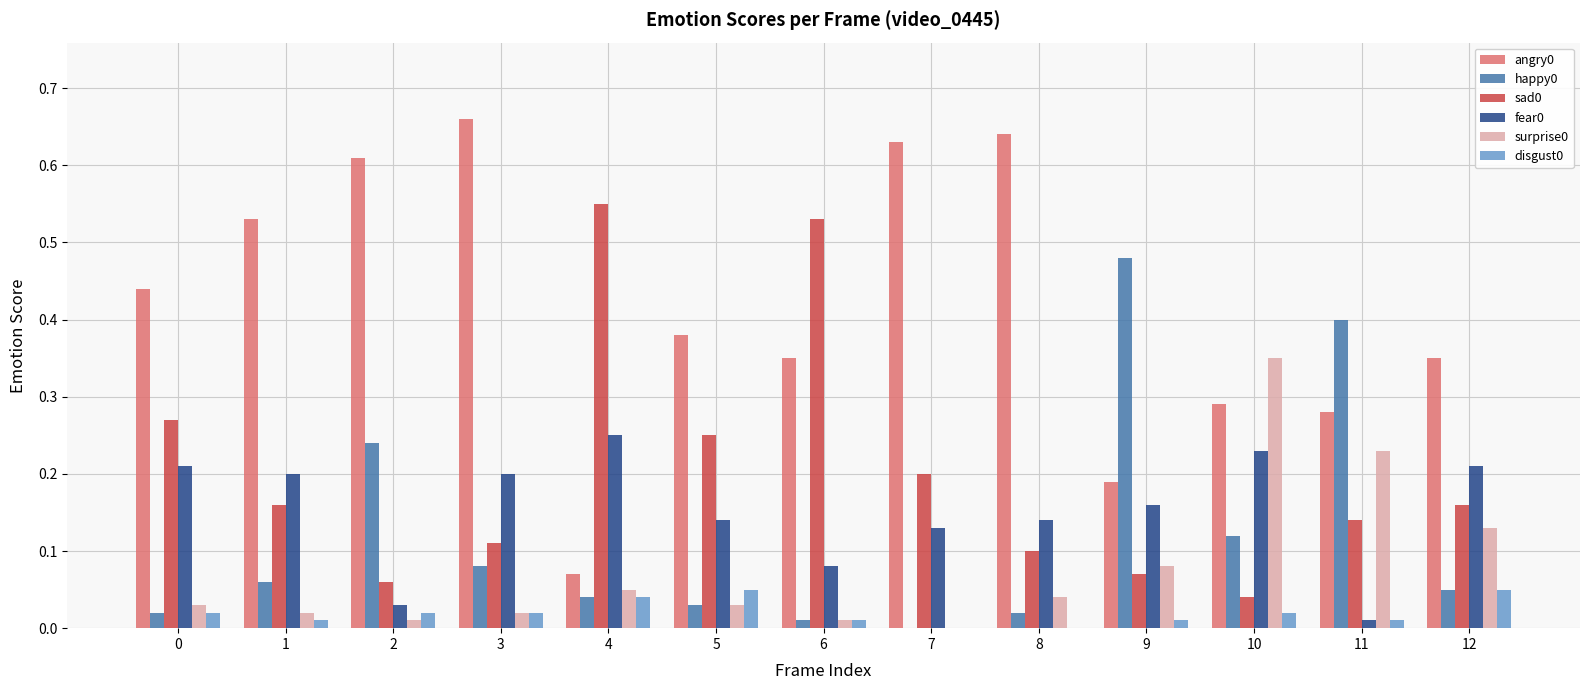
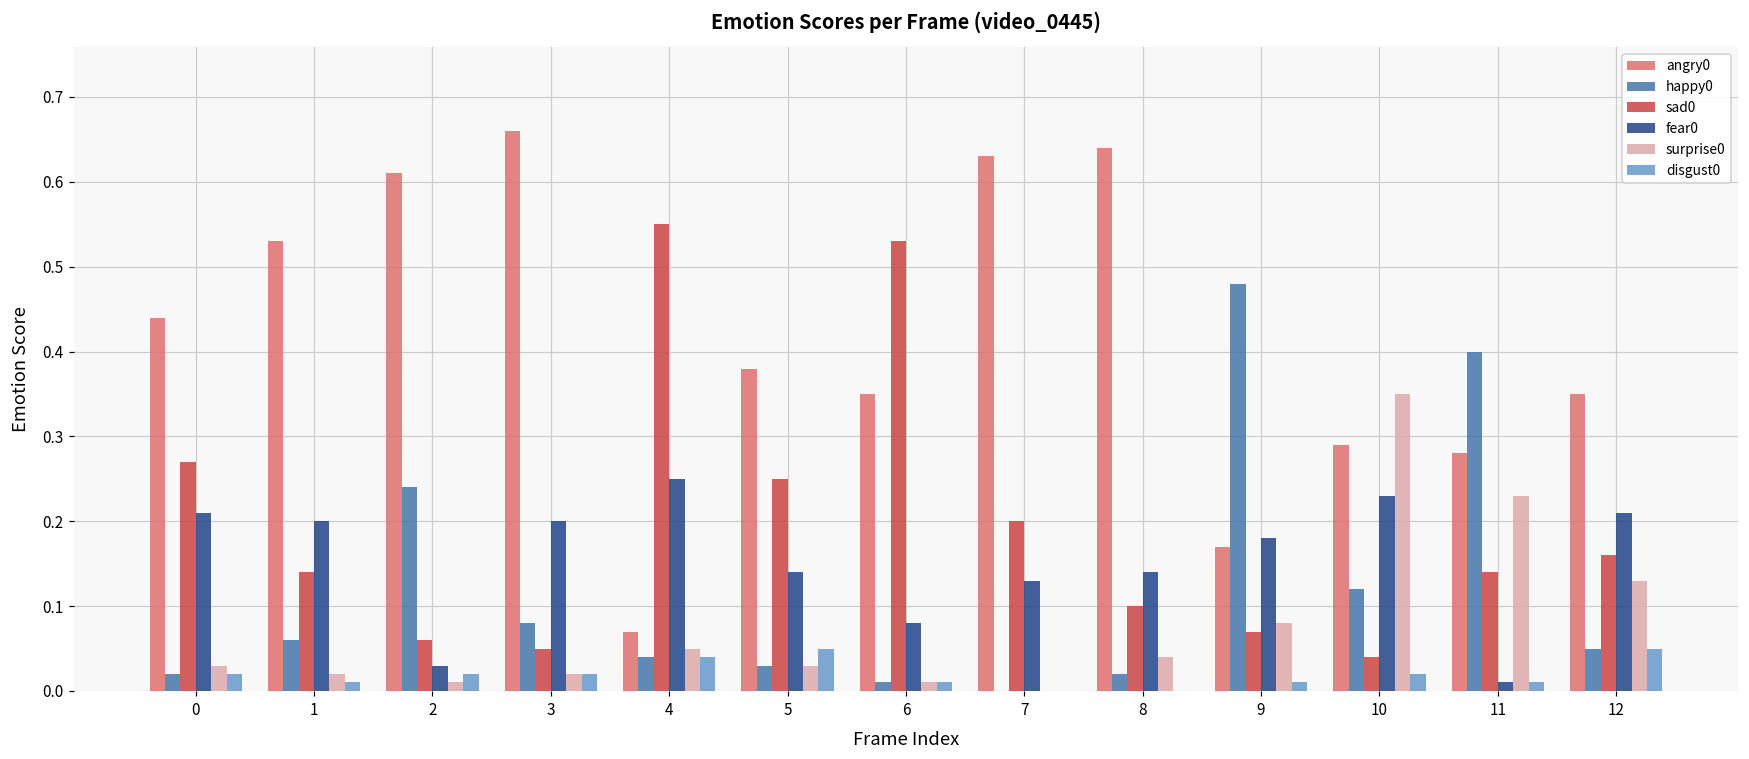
  {
    "angry0": {
      "0": 0.44,
      "1": 0.53,
      "2": 0.61,
      "3": 0.66,
      "4": 0.07,
      "5": 0.38,
      "6": 0.35,
      "7": 0.63,
      "8": 0.64,
-     "9": 0.19,
+     "9": 0.17,
      "10": 0.29,
      "11": 0.28,
      "12": 0.35
    },
    "sad0": {
      "0": 0.27,
-     "1": 0.16,
+     "1": 0.14,
      "2": 0.06,
-     "3": 0.11,
+     "3": 0.05,
      "4": 0.55,
      "5": 0.25,
      "6": 0.53,
      "7": 0.20,
      "8": 0.10,
      "9": 0.07,
      "10": 0.04,
      "11": 0.14,
      "12": 0.16
    },
    "fear0": {
      "0": 0.21,
      "1": 0.20,
      "2": 0.03,
      "3": 0.20,
      "4": 0.25,
      "5": 0.14,
      "6": 0.08,
      "7": 0.13,
      "8": 0.14,
-     "9": 0.16,
+     "9": 0.18,
      "10": 0.23,
      "11": 0.01,
      "12": 0.21
    },
    "surprise0": {
      "0": 0.03,
      "1": 0.02,
      "2": 0.01,
      "3": 0.02,
      "4": 0.05,
      "5": 0.03,
      "6": 0.01,
      "7": 0.00,
      "8": 0.04,
      "9": 0.08,
      "10": 0.35,
      "11": 0.23,
      "12": 0.13
    }
  }
